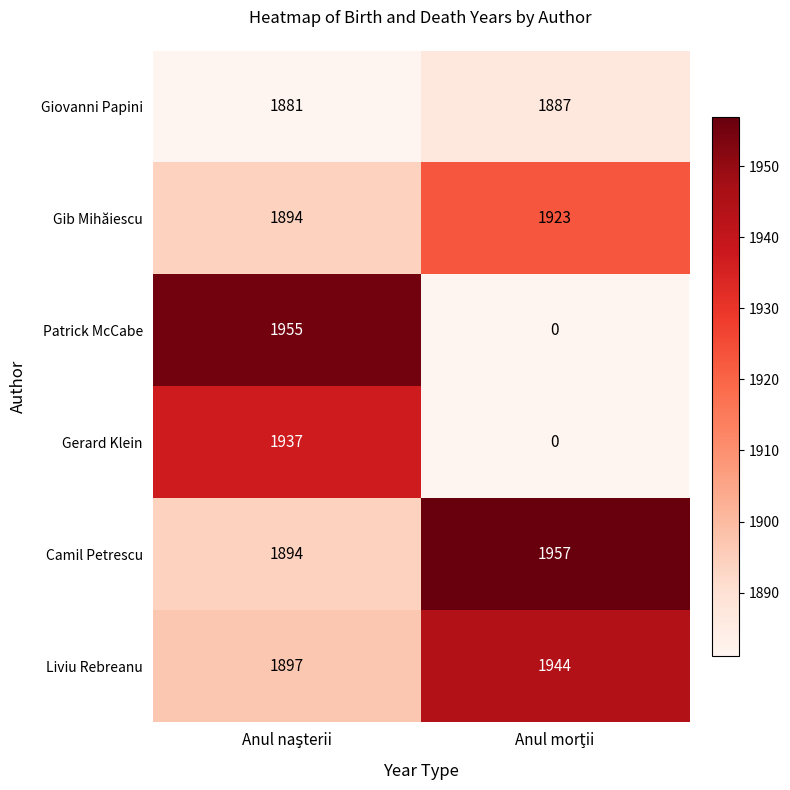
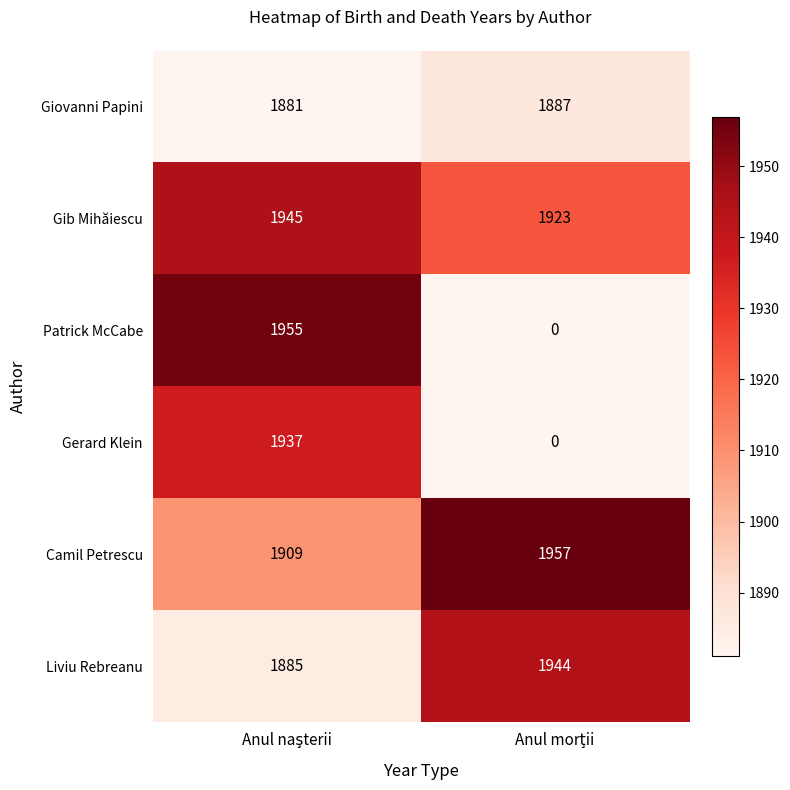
  {
    "Giovanni Papini": {
      "Anul naşterii": 1881,
      "Anul morţii": 1887
    },
    "Gib Mihăiescu": {
-     "Anul naşterii": 1894,
+     "Anul naşterii": 1945,
      "Anul morţii": 1923
    },
    "Patrick McCabe": {
      "Anul naşterii": 1955
    },
    "Gerard Klein": {
      "Anul naşterii": 1937
    },
    "Camil Petrescu": {
-     "Anul naşterii": 1894,
+     "Anul naşterii": 1909,
      "Anul morţii": 1957
    },
    "Liviu Rebreanu": {
-     "Anul naşterii": 1897,
+     "Anul naşterii": 1885,
      "Anul morţii": 1944
    }
  }
